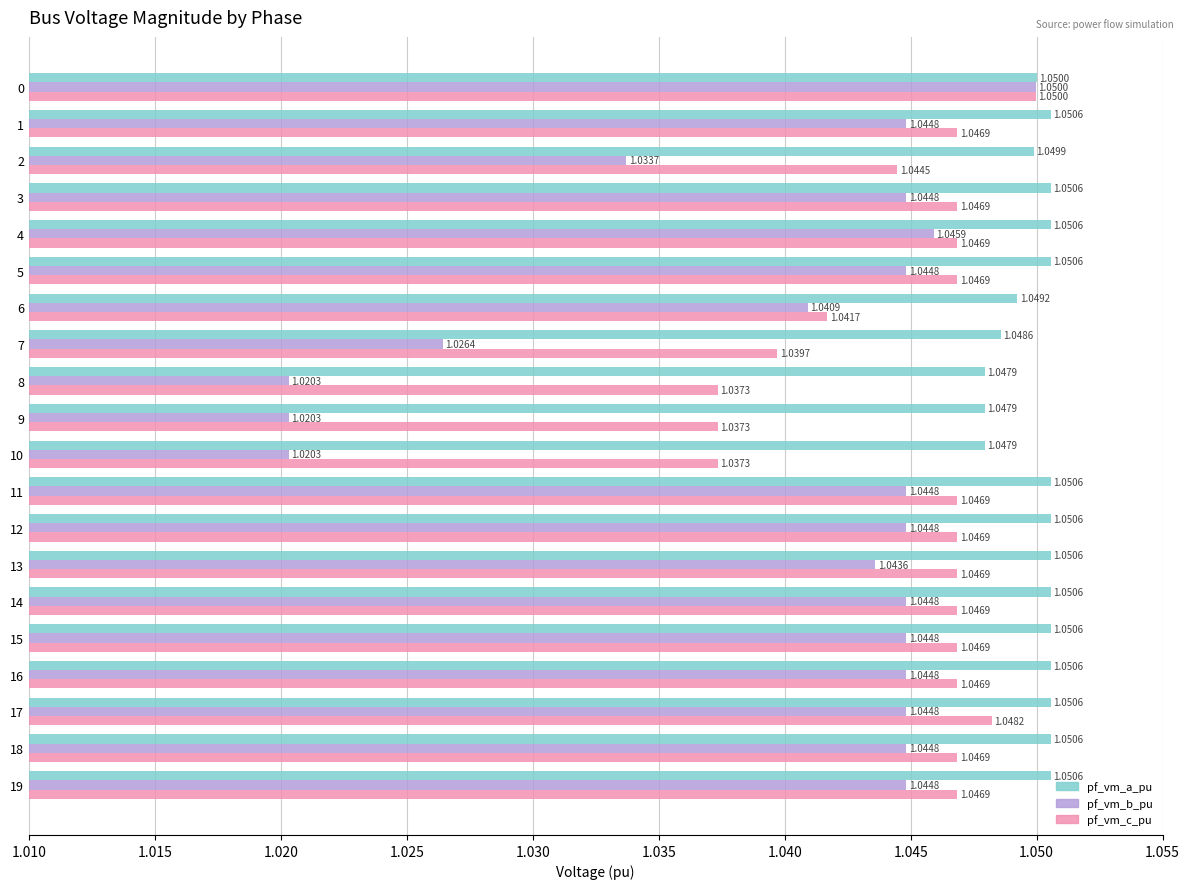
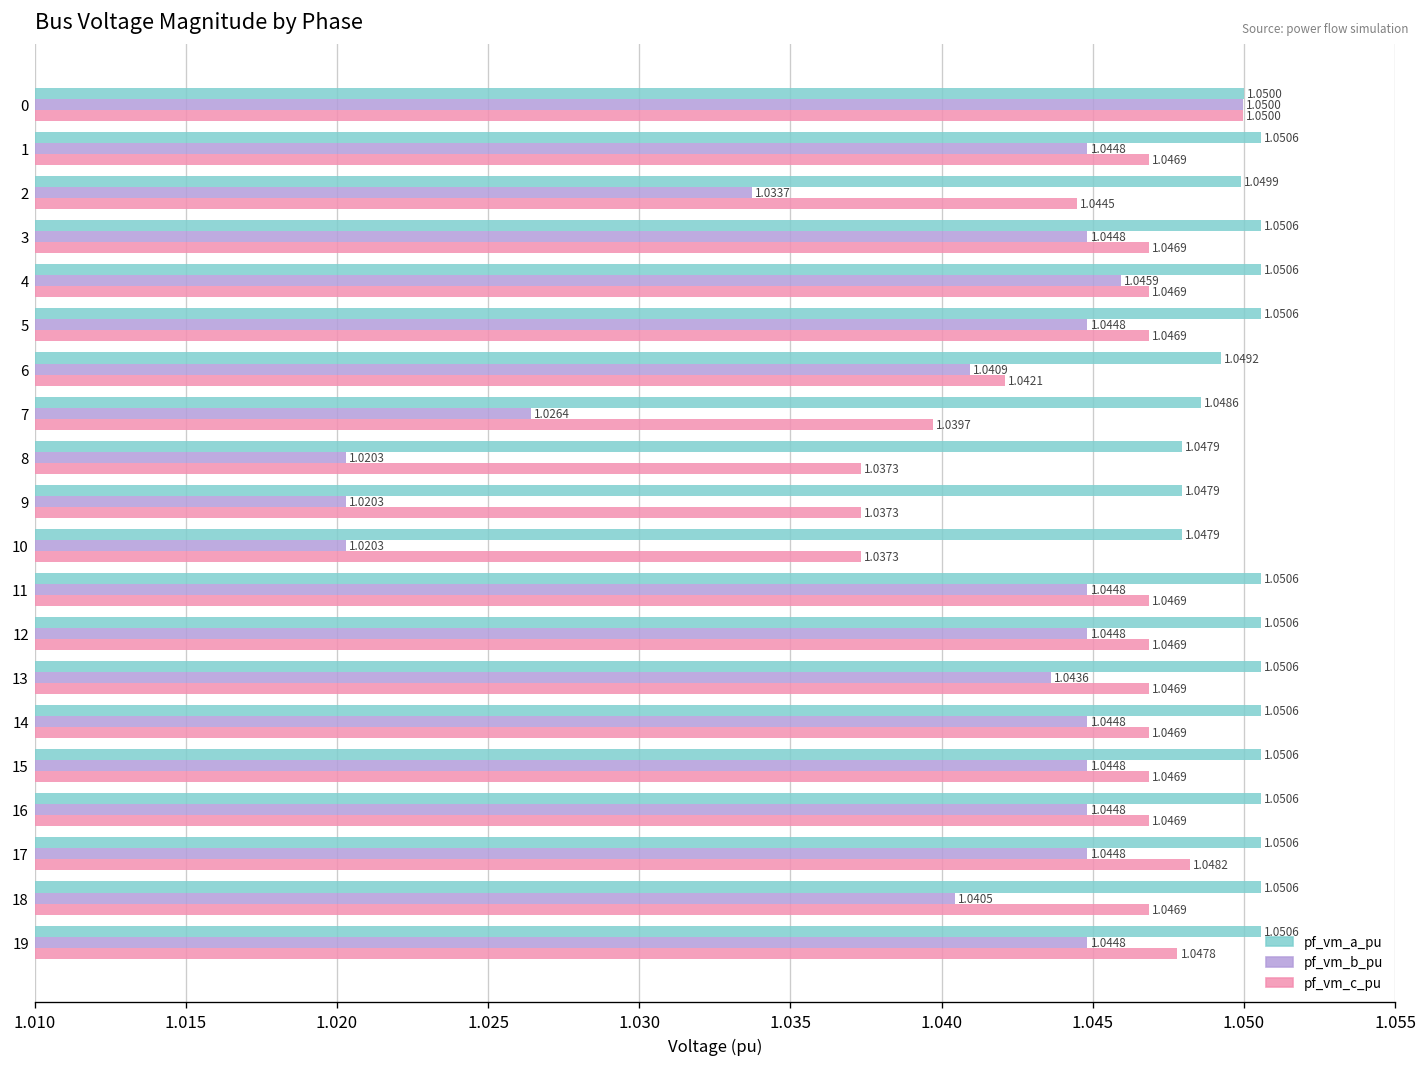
  {
    "pf_vm_a_pu": {
      "0": 1.0500,
      "1": 1.0506,
      "2": 1.0499,
      "3": 1.0506,
      "4": 1.0506,
      "5": 1.0506,
      "6": 1.0492,
      "7": 1.0486,
      "8": 1.0479,
      "9": 1.0479,
      "10": 1.0479,
      "11": 1.0506,
      "12": 1.0506,
      "13": 1.0506,
      "14": 1.0506,
      "15": 1.0506,
      "16": 1.0506,
      "17": 1.0506,
      "18": 1.0506,
      "19": 1.0506
    },
    "pf_vm_b_pu": {
      "0": 1.0500,
      "1": 1.0448,
      "2": 1.0337,
      "3": 1.0448,
      "4": 1.0459,
      "5": 1.0448,
      "6": 1.0409,
      "7": 1.0264,
      "8": 1.0203,
      "9": 1.0203,
      "10": 1.0203,
      "11": 1.0448,
      "12": 1.0448,
      "13": 1.0436,
      "14": 1.0448,
      "15": 1.0448,
      "16": 1.0448,
      "17": 1.0448,
-     "18": 1.0448,
+     "18": 1.0405,
      "19": 1.0448
    },
    "pf_vm_c_pu": {
      "0": 1.0500,
      "1": 1.0469,
      "2": 1.0445,
      "3": 1.0469,
      "4": 1.0469,
      "5": 1.0469,
-     "6": 1.0417,
+     "6": 1.0421,
      "7": 1.0397,
      "8": 1.0373,
      "9": 1.0373,
      "10": 1.0373,
      "11": 1.0469,
      "12": 1.0469,
      "13": 1.0469,
      "14": 1.0469,
      "15": 1.0469,
      "16": 1.0469,
      "17": 1.0482,
      "18": 1.0469,
-     "19": 1.0469
+     "19": 1.0478
    }
  }
